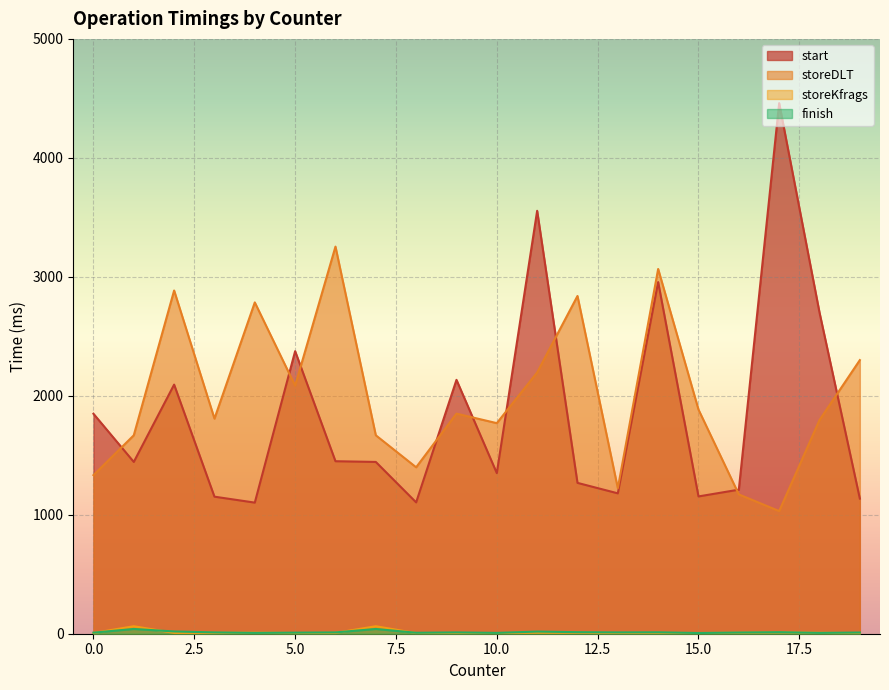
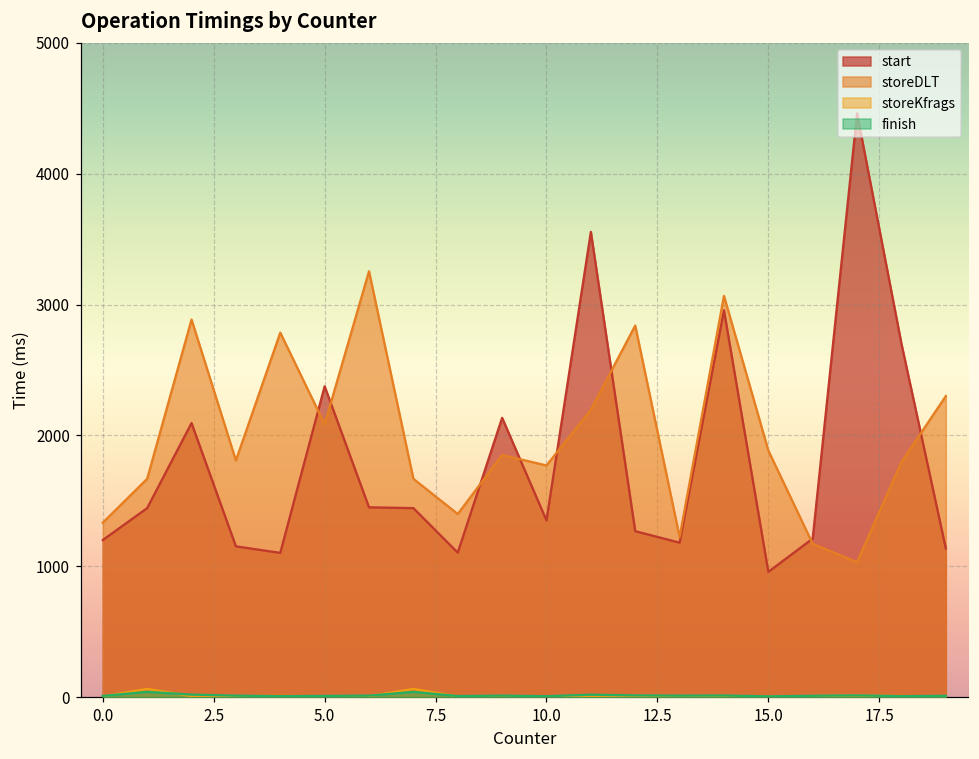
  {
    "start": {
-     "0.0": 1850,
+     "0.0": 1200,
      "5.0": 2380,
      "10.0": 1350,
-     "15.0": 1150
+     "15.0": 960
    }
  }
